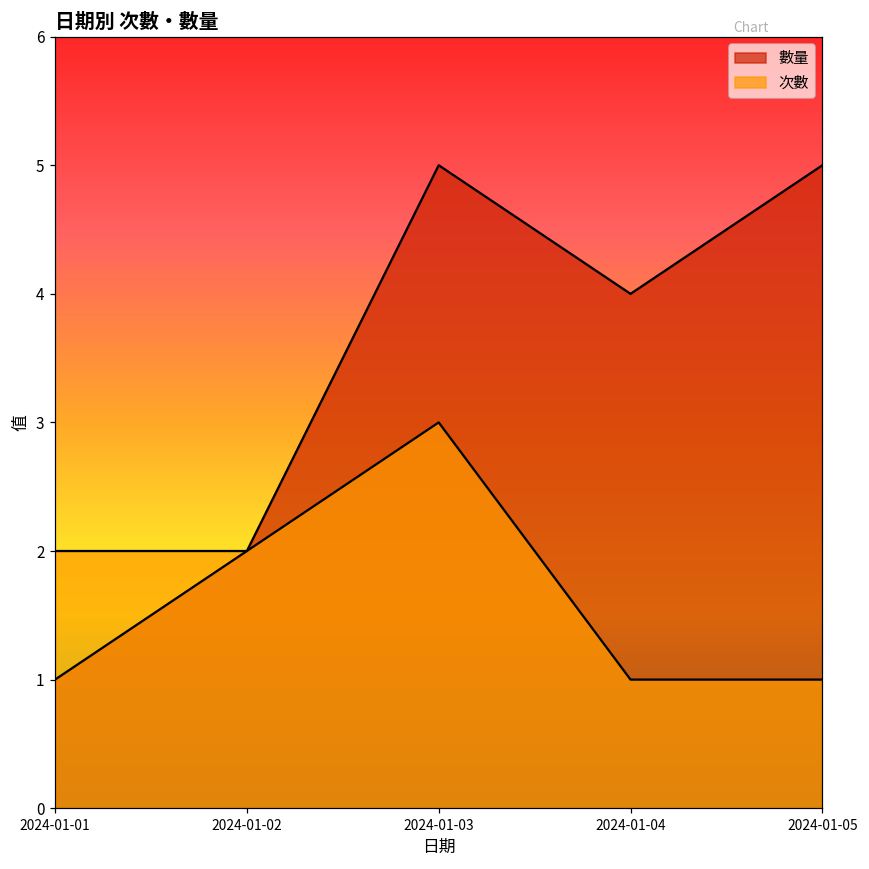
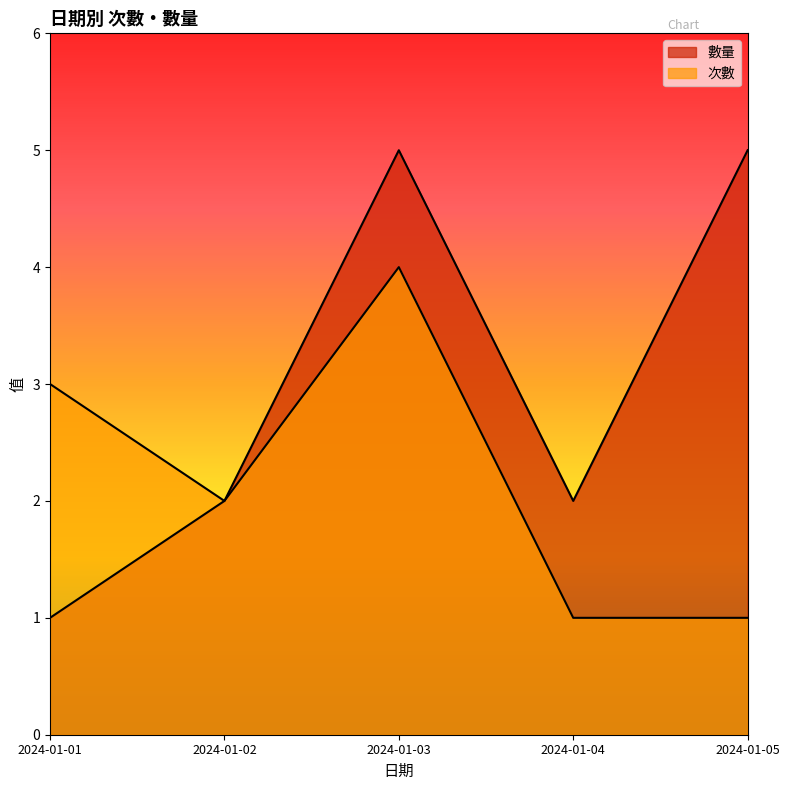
  {
    "數量": {
      "2024-01-01": 1,
      "2024-01-03": 5,
-     "2024-01-04": 4,
+     "2024-01-04": 2,
      "2024-01-05": 5
    },
    "次數": {
-     "2024-01-01": 2,
-     "2024-01-03": 3,
+     "2024-01-01": 3,
+     "2024-01-03": 4,
      "2024-01-04": 1,
      "2024-01-05": 1
    }
  }
